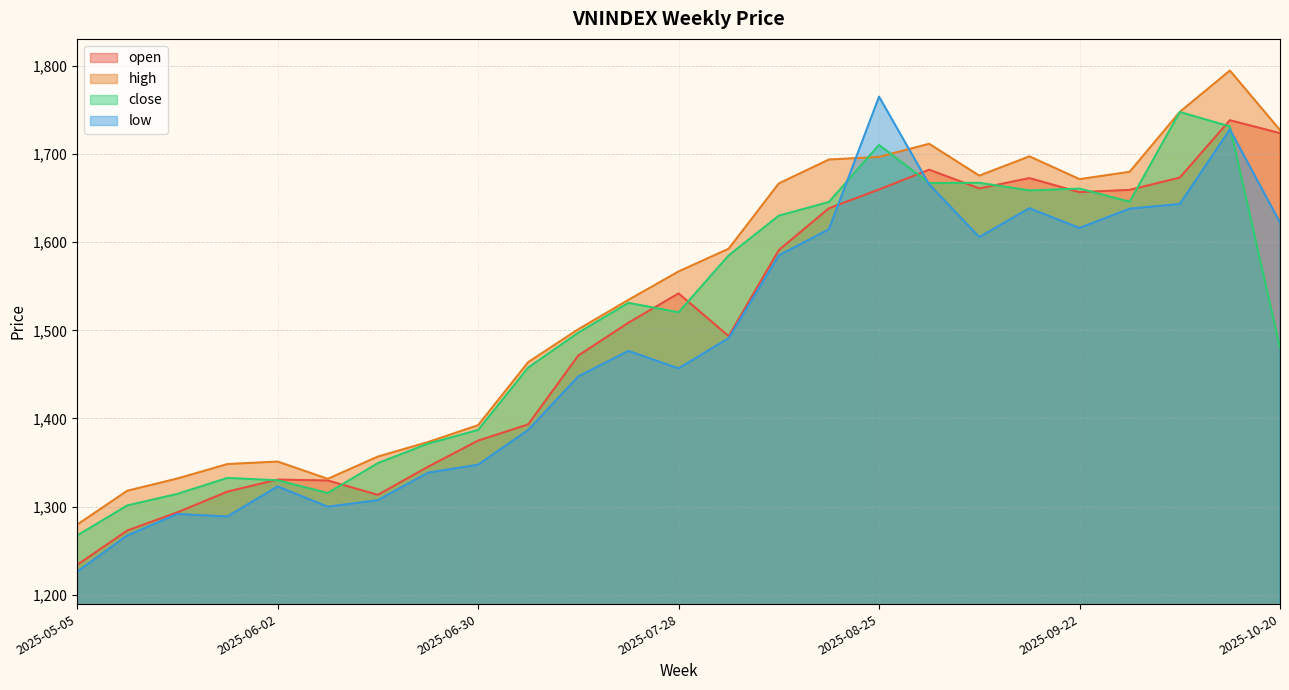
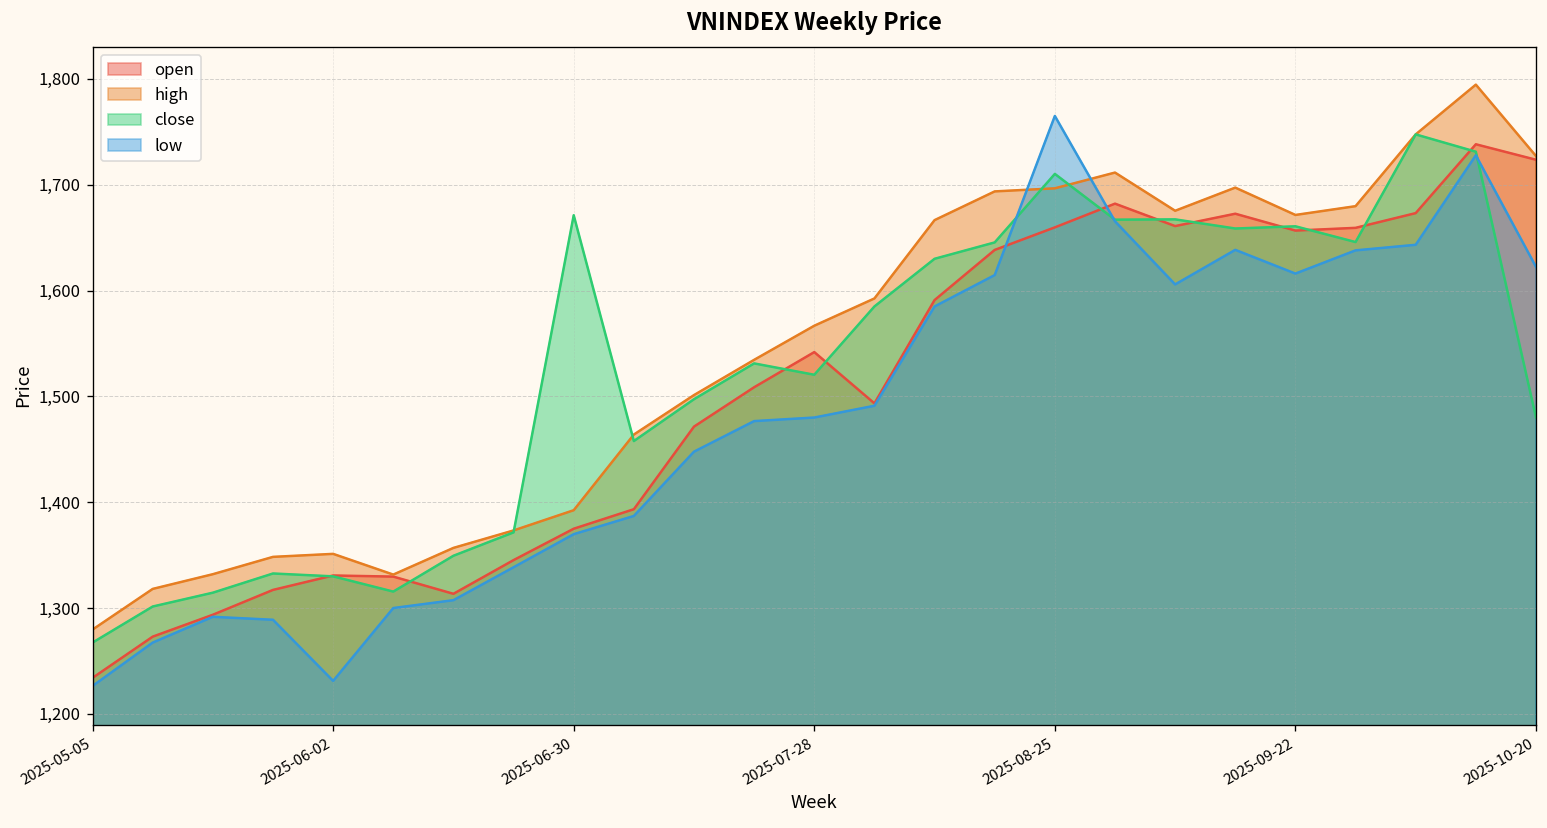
  {
    "close": {
      "2025-05-05": "1,270",
-     "2025-06-30": "1,390",
+     "2025-06-30": "1,670",
      "2025-07-28": "1,520",
      "2025-08-25": "1,710",
      "2025-09-22": "1,660",
      "2025-10-20": "1,480"
    },
    "low": {
      "2025-05-05": "1,230",
-     "2025-06-02": "1,320",
-     "2025-06-30": "1,350",
-     "2025-07-28": "1,460",
+     "2025-06-02": "1,230",
+     "2025-06-30": "1,370",
+     "2025-07-28": "1,480",
      "2025-08-25": "1,760",
      "2025-09-22": "1,620",
      "2025-10-20": "1,620"
    }
  }
